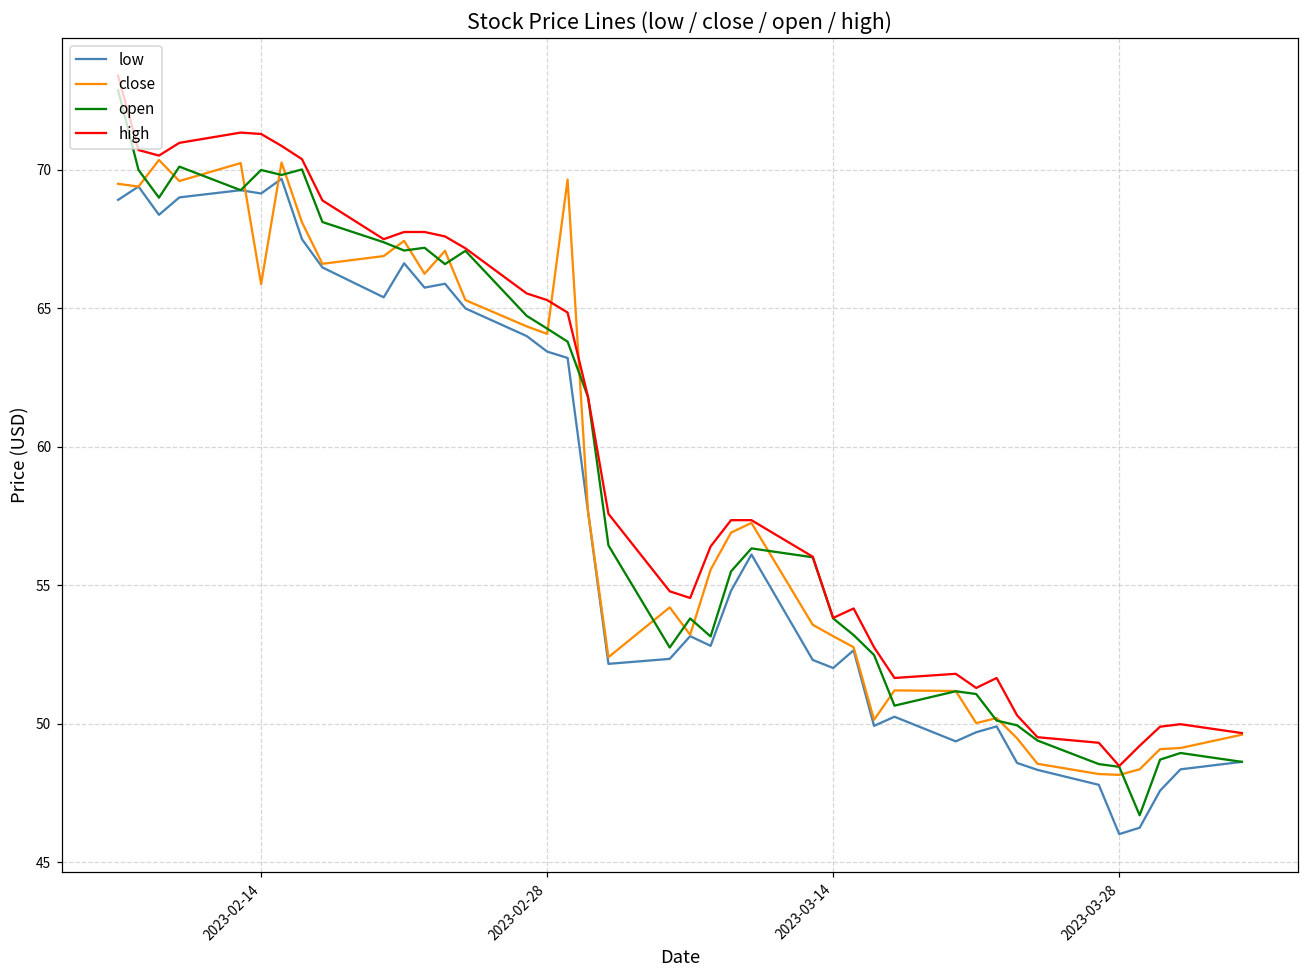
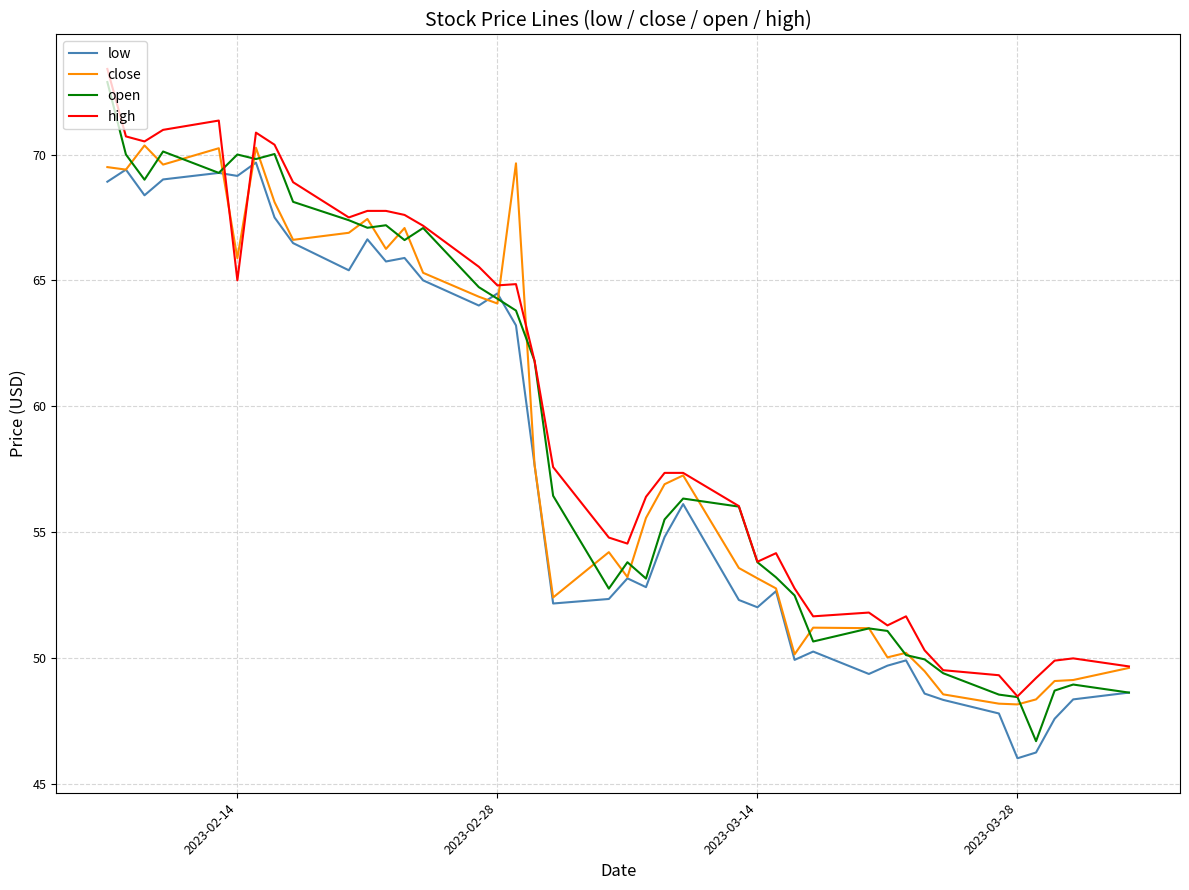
  {
    "low": {
      "2023-02-14": 69.2,
-     "2023-02-28": 63.4,
+     "2023-02-28": 64.5,
      "2023-03-14": 52.0,
      "2023-03-28": 46.0
    },
    "close": {
      "2023-02-14": 65.9,
      "2023-02-28": 64.1,
      "2023-03-14": 53.2,
      "2023-03-28": 48.2
    },
    "open": {
      "2023-02-14": 70.0,
      "2023-02-28": 64.3
    },
    "high": {
-     "2023-02-14": 71.3,
-     "2023-02-28": 65.3
+     "2023-02-14": 65.0,
+     "2023-02-28": 64.8
    }
  }
